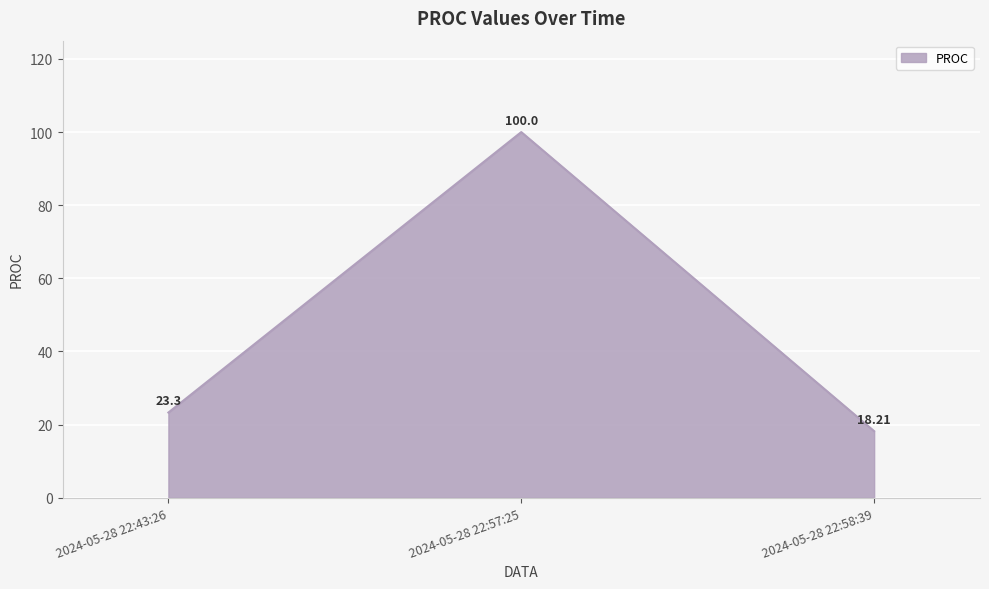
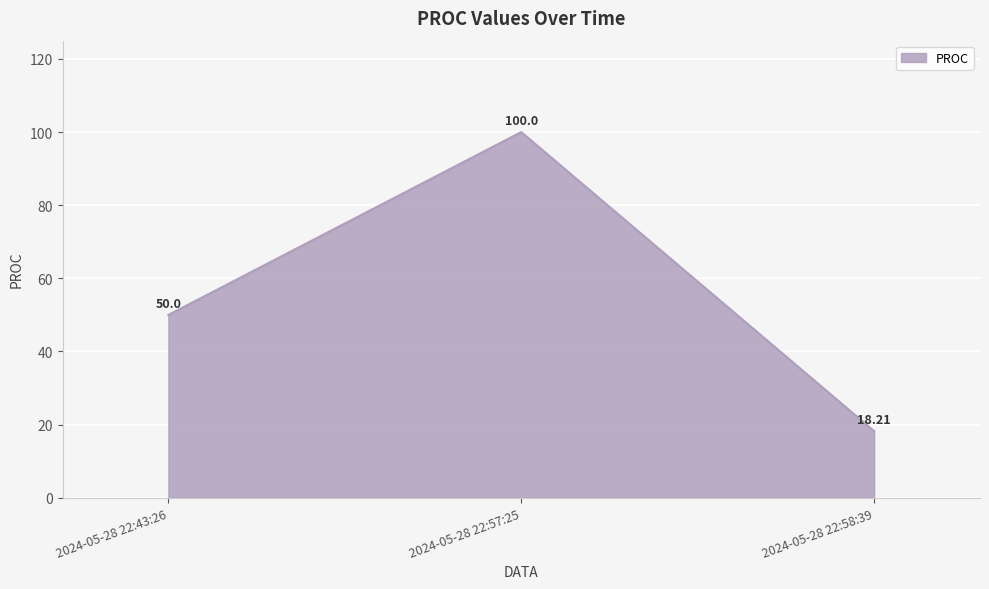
  {
-   "2024-05-28 22:43:26": 23.3,
+   "2024-05-28 22:43:26": 50.0,
    "2024-05-28 22:57:25": 100.0,
    "2024-05-28 22:58:39": 18.21
  }
